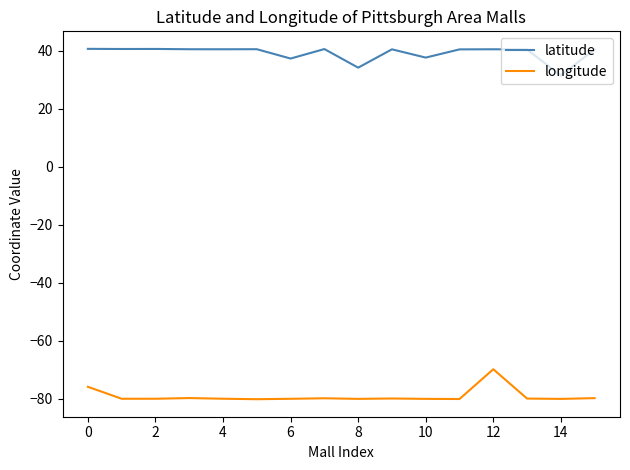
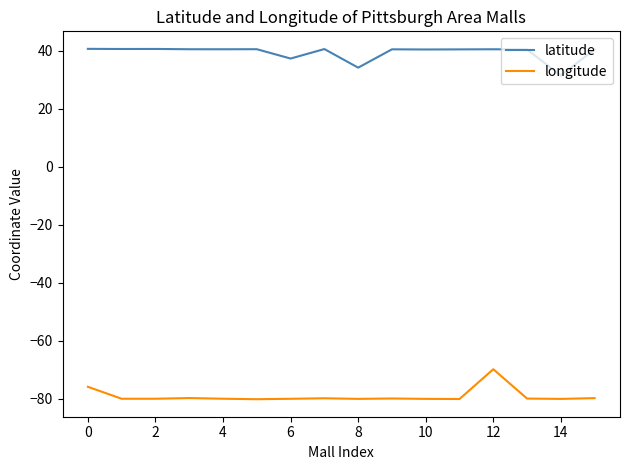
  {
    "latitude": {
      "0": 41,
      "2": 41,
      "4": 40,
      "6": 37,
      "8": 34,
-     "10": 38,
+     "10": 40,
      "12": 40
    },
    "longitude": {
      "0": -76,
      "2": -80,
      "4": -80,
      "6": -80,
      "8": -80,
      "10": -80,
      "12": -70,
      "14": -80
    }
  }
